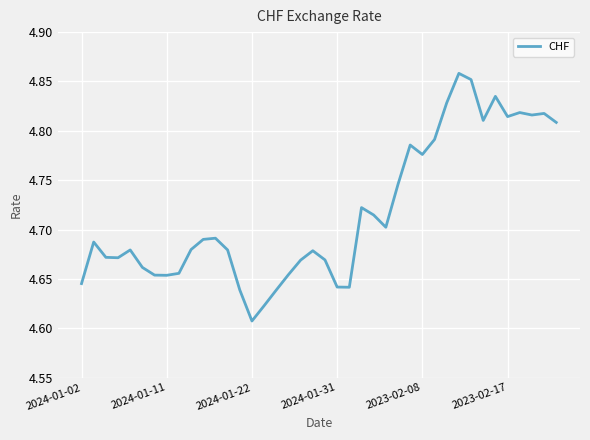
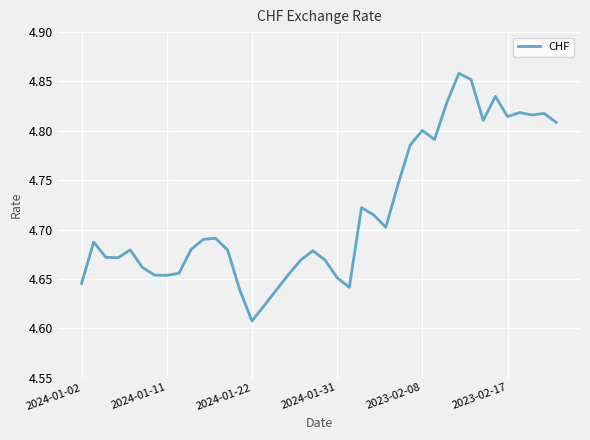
  {
    "2024-01-02": 4.65,
    "2024-01-11": 4.65,
    "2024-01-22": 4.61,
-   "2024-01-31": 4.64,
-   "2023-02-08": 4.78,
+   "2024-01-31": 4.65,
+   "2023-02-08": 4.80,
    "2023-02-17": 4.81
  }
